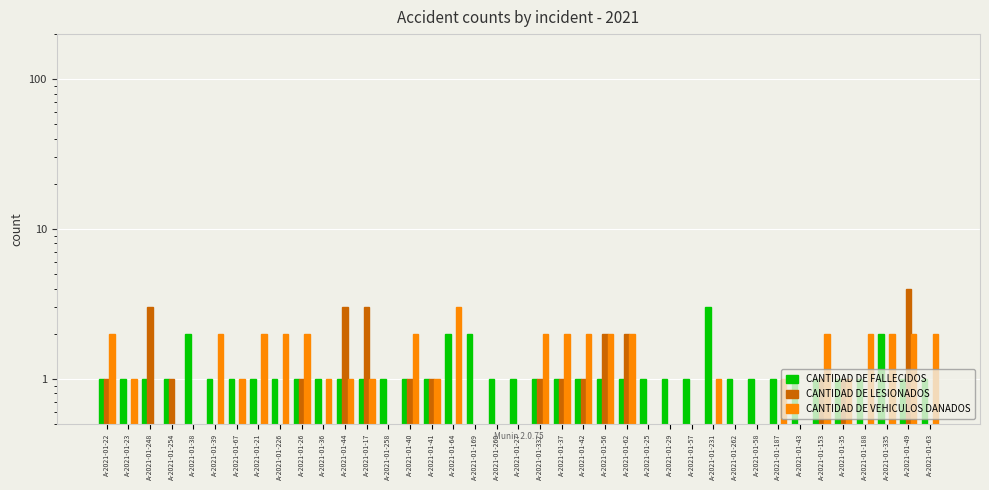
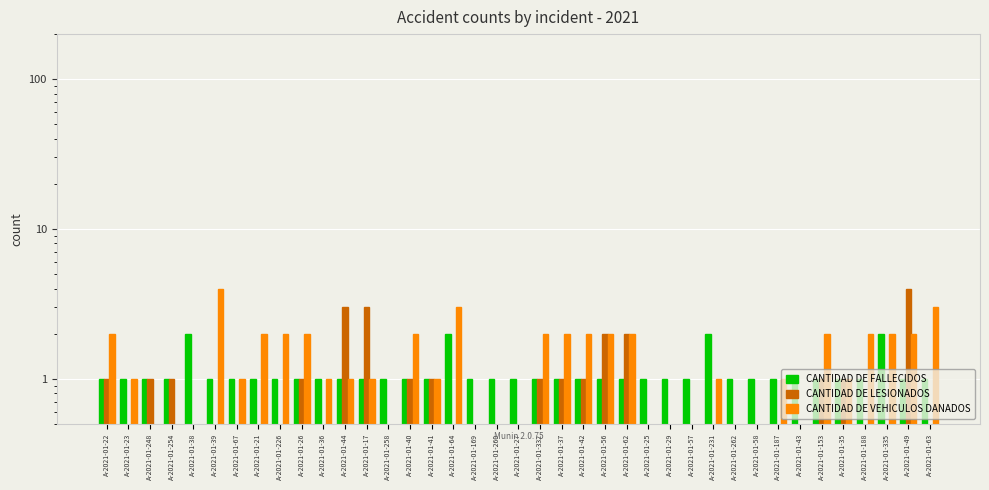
  {
    "CANTIDAD DE FALLECIDOS": {
      "A-2021-01-22": 1,
      "A-2021-01-23": 1,
      "A-2021-01-248": 1,
      "A-2021-01-254": 1,
      "A-2021-01-38": 2,
      "A-2021-01-39": 1,
      "A-2021-01-67": 1,
      "A-2021-01-21": 1,
      "A-2021-01-226": 1,
      "A-2021-01-26": 1,
      "A-2021-01-36": 1,
      "A-2021-01-44": 1,
      "A-2021-01-17": 1,
      "A-2021-01-258": 1,
      "A-2021-01-40": 1,
      "A-2021-01-41": 1,
      "A-2021-01-64": 2,
-     "A-2021-01-169": 2,
+     "A-2021-01-169": 1,
      "A-2021-01-260": 1,
      "A-2021-01-27": 1,
      "A-2021-01-332": 1,
      "A-2021-01-37": 1,
      "A-2021-01-42": 1,
      "A-2021-01-56": 1,
      "A-2021-01-62": 1,
      "A-2021-01-25": 1,
      "A-2021-01-29": 1,
      "A-2021-01-57": 1,
-     "A-2021-01-231": 3,
+     "A-2021-01-231": 2,
      "A-2021-01-262": 1,
      "A-2021-01-58": 1,
      "A-2021-01-187": 1,
      "A-2021-01-335": 2
    },
    "CANTIDAD DE LESIONADOS": {
      "A-2021-01-22": 1,
-     "A-2021-01-248": 3,
+     "A-2021-01-248": 1,
      "A-2021-01-254": 1,
      "A-2021-01-26": 1,
      "A-2021-01-44": 3,
      "A-2021-01-17": 3,
      "A-2021-01-40": 1,
      "A-2021-01-41": 1,
      "A-2021-01-332": 1,
      "A-2021-01-37": 1,
      "A-2021-01-42": 1,
      "A-2021-01-56": 2,
      "A-2021-01-62": 2,
      "A-2021-01-49": 4
    },
    "CANTIDAD DE VEHICULOS DANADOS": {
      "A-2021-01-22": 2,
      "A-2021-01-23": 1,
-     "A-2021-01-39": 2,
+     "A-2021-01-39": 4,
      "A-2021-01-67": 1,
      "A-2021-01-21": 2,
      "A-2021-01-226": 2,
      "A-2021-01-26": 2,
      "A-2021-01-36": 1,
      "A-2021-01-44": 1,
      "A-2021-01-17": 1,
      "A-2021-01-40": 2,
      "A-2021-01-41": 1,
      "A-2021-01-64": 3,
      "A-2021-01-332": 2,
      "A-2021-01-37": 2,
      "A-2021-01-42": 2,
      "A-2021-01-56": 2,
      "A-2021-01-62": 2,
      "A-2021-01-231": 1,
      "A-2021-01-153": 2,
      "A-2021-01-188": 2,
      "A-2021-01-335": 2,
      "A-2021-01-49": 2,
-     "A-2021-01-63": 2
+     "A-2021-01-63": 3
    }
  }
